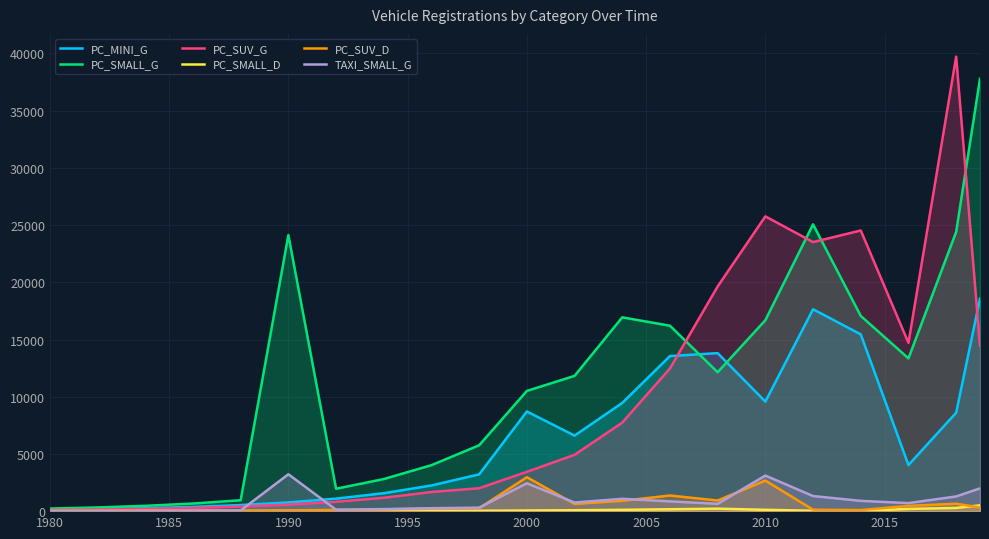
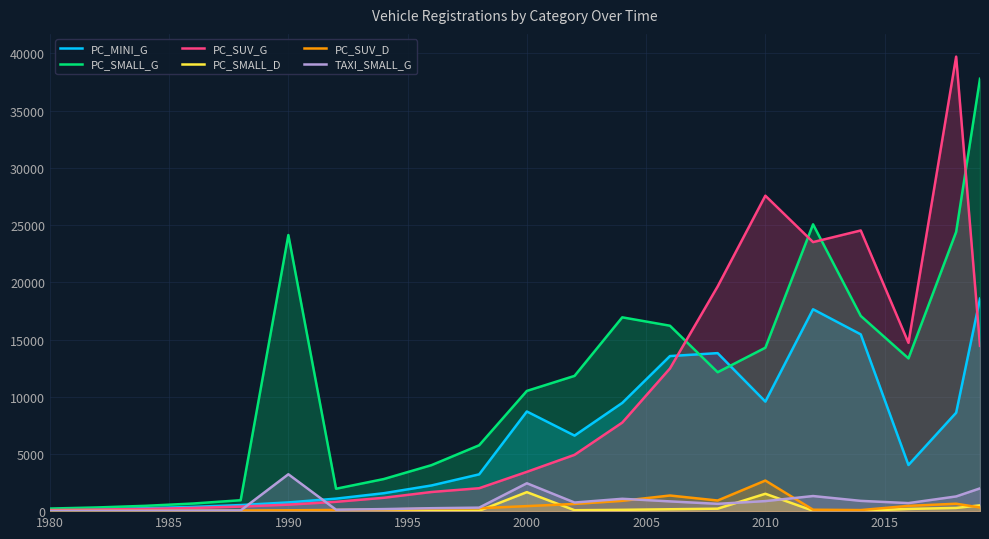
  {
    "PC_MINI_G": {
      "2000": 8700,
      "2010": 9600
    },
    "PC_SMALL_G": {
      "1990": 24100,
      "2000": 10500,
-     "2010": 16700
+     "2010": 14300
    },
    "PC_SUV_G": {
      "2000": 3400,
-     "2010": 25800
+     "2010": 27600
    },
    "PC_SMALL_D": {
-     "2000": 100,
-     "2010": 100
+     "2000": 1700,
+     "2010": 1500
    },
    "PC_SUV_D": {
-     "2000": 3000,
+     "2000": 400,
      "2010": 2700
    },
    "TAXI_SMALL_G": {
      "1990": 3200,
      "2000": 2400,
-     "2010": 3100
+     "2010": 900
    }
  }
